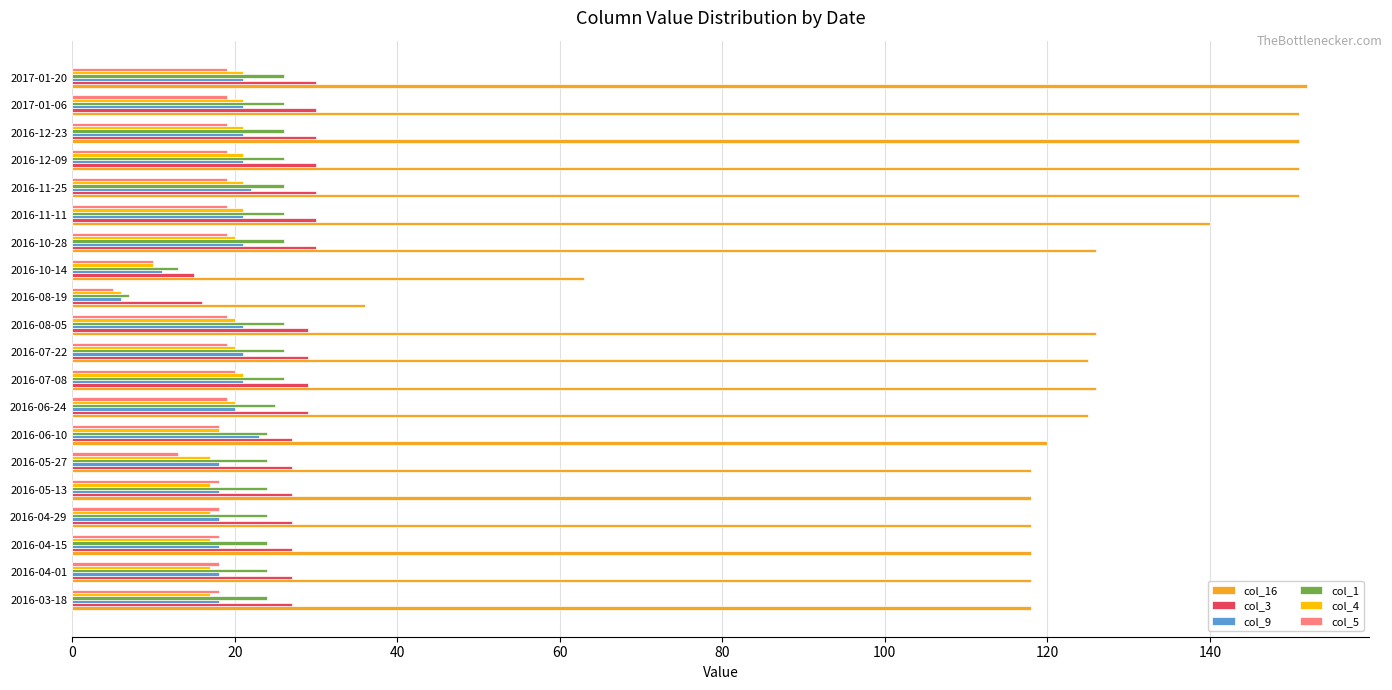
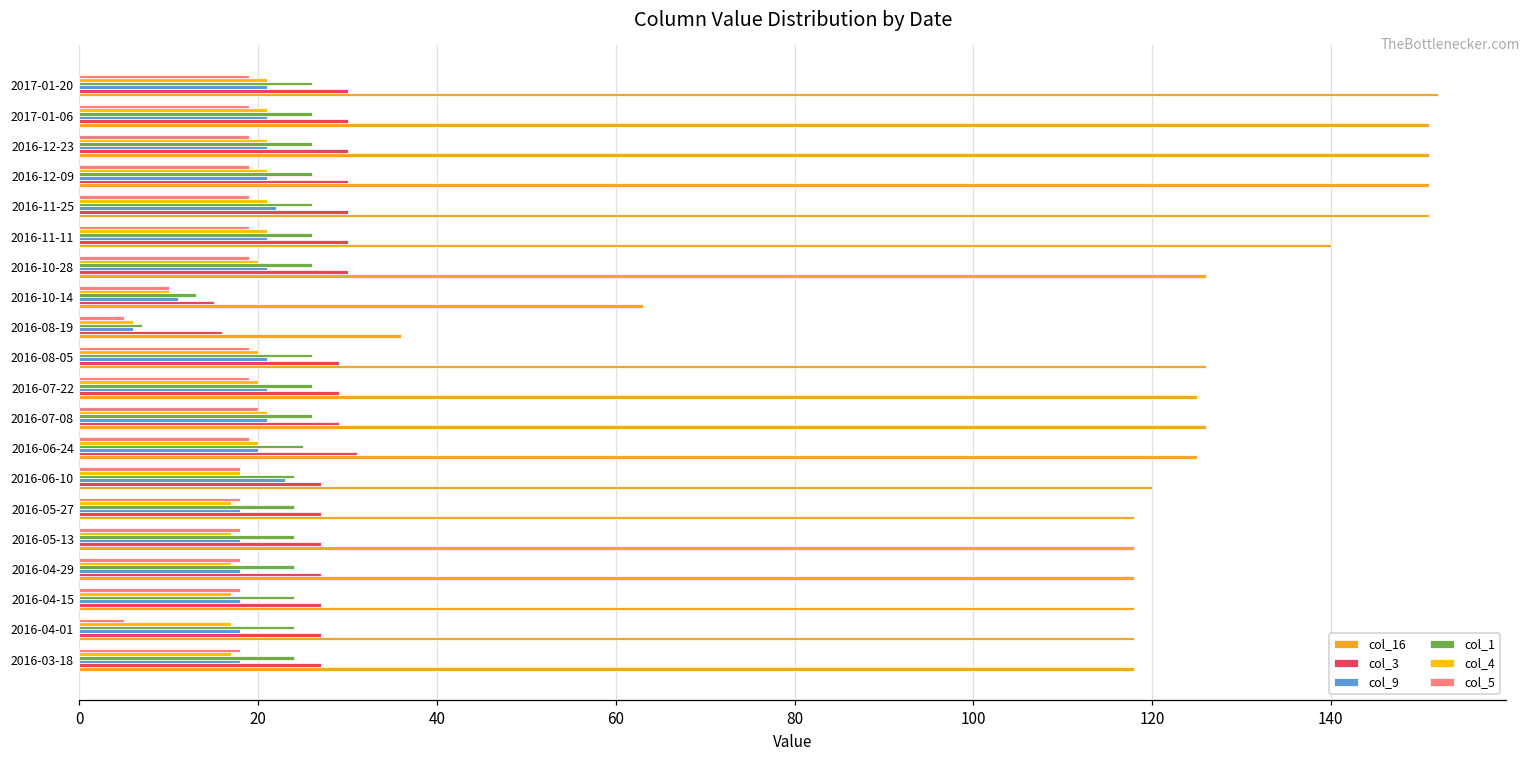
  {
    "col_3": {
      "2017-01-20": 30,
      "2017-01-06": 30,
      "2016-12-23": 30,
      "2016-12-09": 30,
      "2016-11-25": 30,
      "2016-11-11": 30,
      "2016-10-28": 30,
      "2016-10-14": 15,
      "2016-08-19": 16,
      "2016-08-05": 29,
      "2016-07-22": 29,
      "2016-07-08": 29,
-     "2016-06-24": 29,
+     "2016-06-24": 31,
      "2016-06-10": 27,
      "2016-05-27": 27,
      "2016-05-13": 27,
      "2016-04-29": 27,
      "2016-04-15": 27,
      "2016-04-01": 27,
      "2016-03-18": 27
    },
    "col_9": {
      "2017-01-20": 21,
      "2017-01-06": 21,
      "2016-12-23": 21,
      "2016-12-09": 21,
      "2016-11-25": 22,
      "2016-11-11": 21,
      "2016-10-28": 21,
      "2016-10-14": 11,
      "2016-08-19": 6,
      "2016-08-05": 21,
      "2016-07-22": 21,
      "2016-07-08": 21,
      "2016-06-24": 20,
      "2016-06-10": 23,
      "2016-05-27": 18,
      "2016-05-13": 18,
      "2016-04-29": 18,
      "2016-04-15": 18,
      "2016-04-01": 18,
      "2016-03-18": 18
    },
    "col_1": {
      "2017-01-20": 26,
      "2017-01-06": 26,
      "2016-12-23": 26,
      "2016-12-09": 26,
      "2016-11-25": 26,
      "2016-11-11": 26,
      "2016-10-28": 26,
      "2016-10-14": 13,
      "2016-08-19": 7,
      "2016-08-05": 26,
      "2016-07-22": 26,
      "2016-07-08": 26,
      "2016-06-24": 25,
      "2016-06-10": 24,
      "2016-05-27": 24,
      "2016-05-13": 24,
      "2016-04-29": 24,
      "2016-04-15": 24,
      "2016-04-01": 24,
      "2016-03-18": 24
    },
    "col_5": {
      "2017-01-20": 19,
      "2017-01-06": 19,
      "2016-12-23": 19,
      "2016-12-09": 19,
      "2016-11-25": 19,
      "2016-11-11": 19,
      "2016-10-28": 19,
      "2016-10-14": 10,
      "2016-08-19": 5,
      "2016-08-05": 19,
      "2016-07-22": 19,
      "2016-07-08": 20,
      "2016-06-24": 19,
      "2016-06-10": 18,
-     "2016-05-27": 13,
+     "2016-05-27": 18,
      "2016-05-13": 18,
      "2016-04-29": 18,
      "2016-04-15": 18,
-     "2016-04-01": 18,
+     "2016-04-01": 5,
      "2016-03-18": 18
    }
  }
